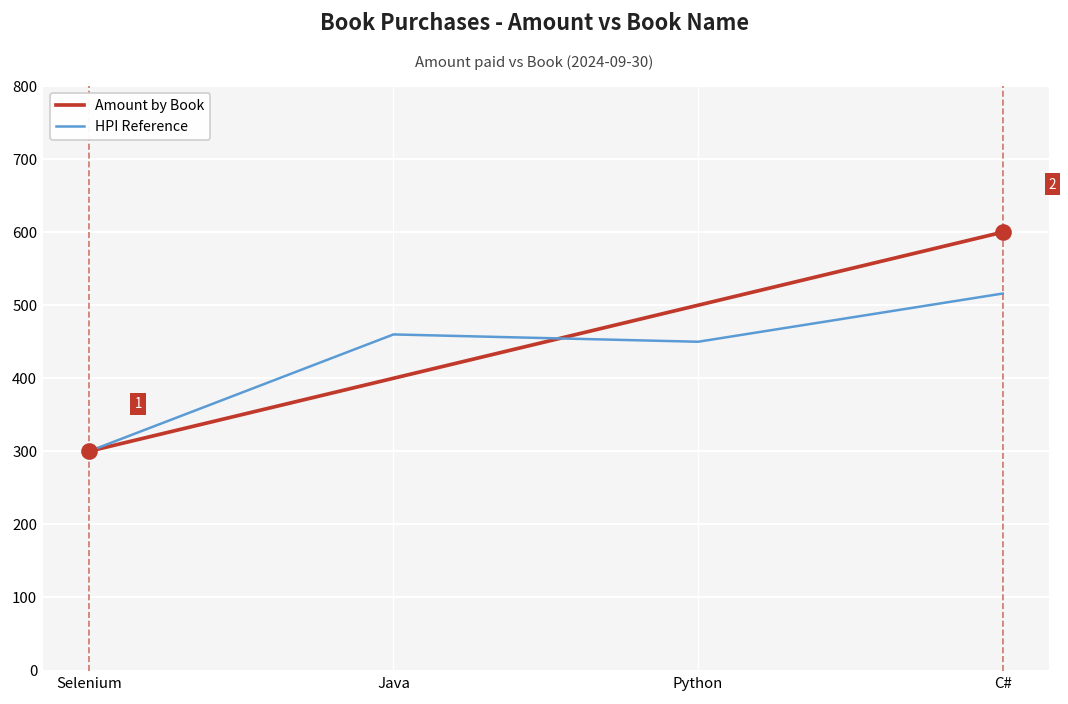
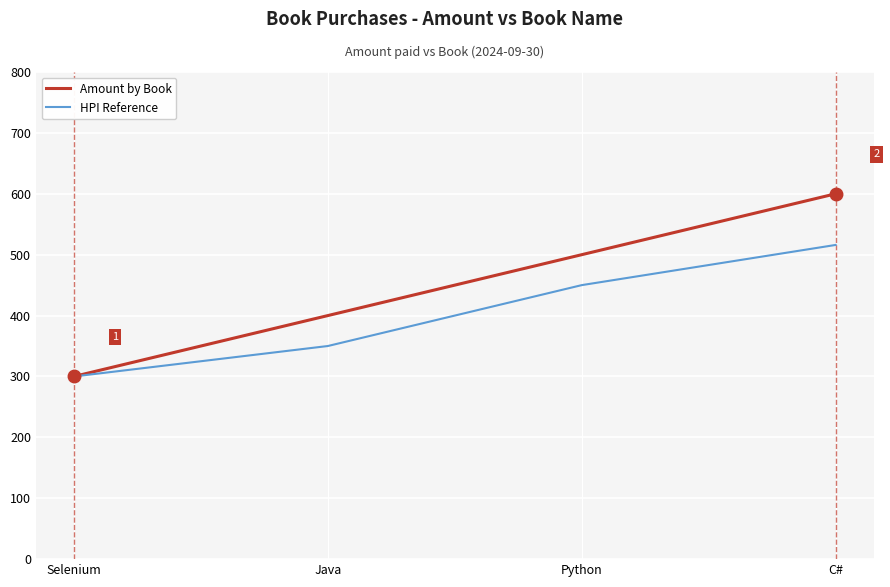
  {
    "HPI Reference": {
-     "Java": 460,
+     "Java": 350,
      "Python": 450,
      "C#": 520
    }
  }
